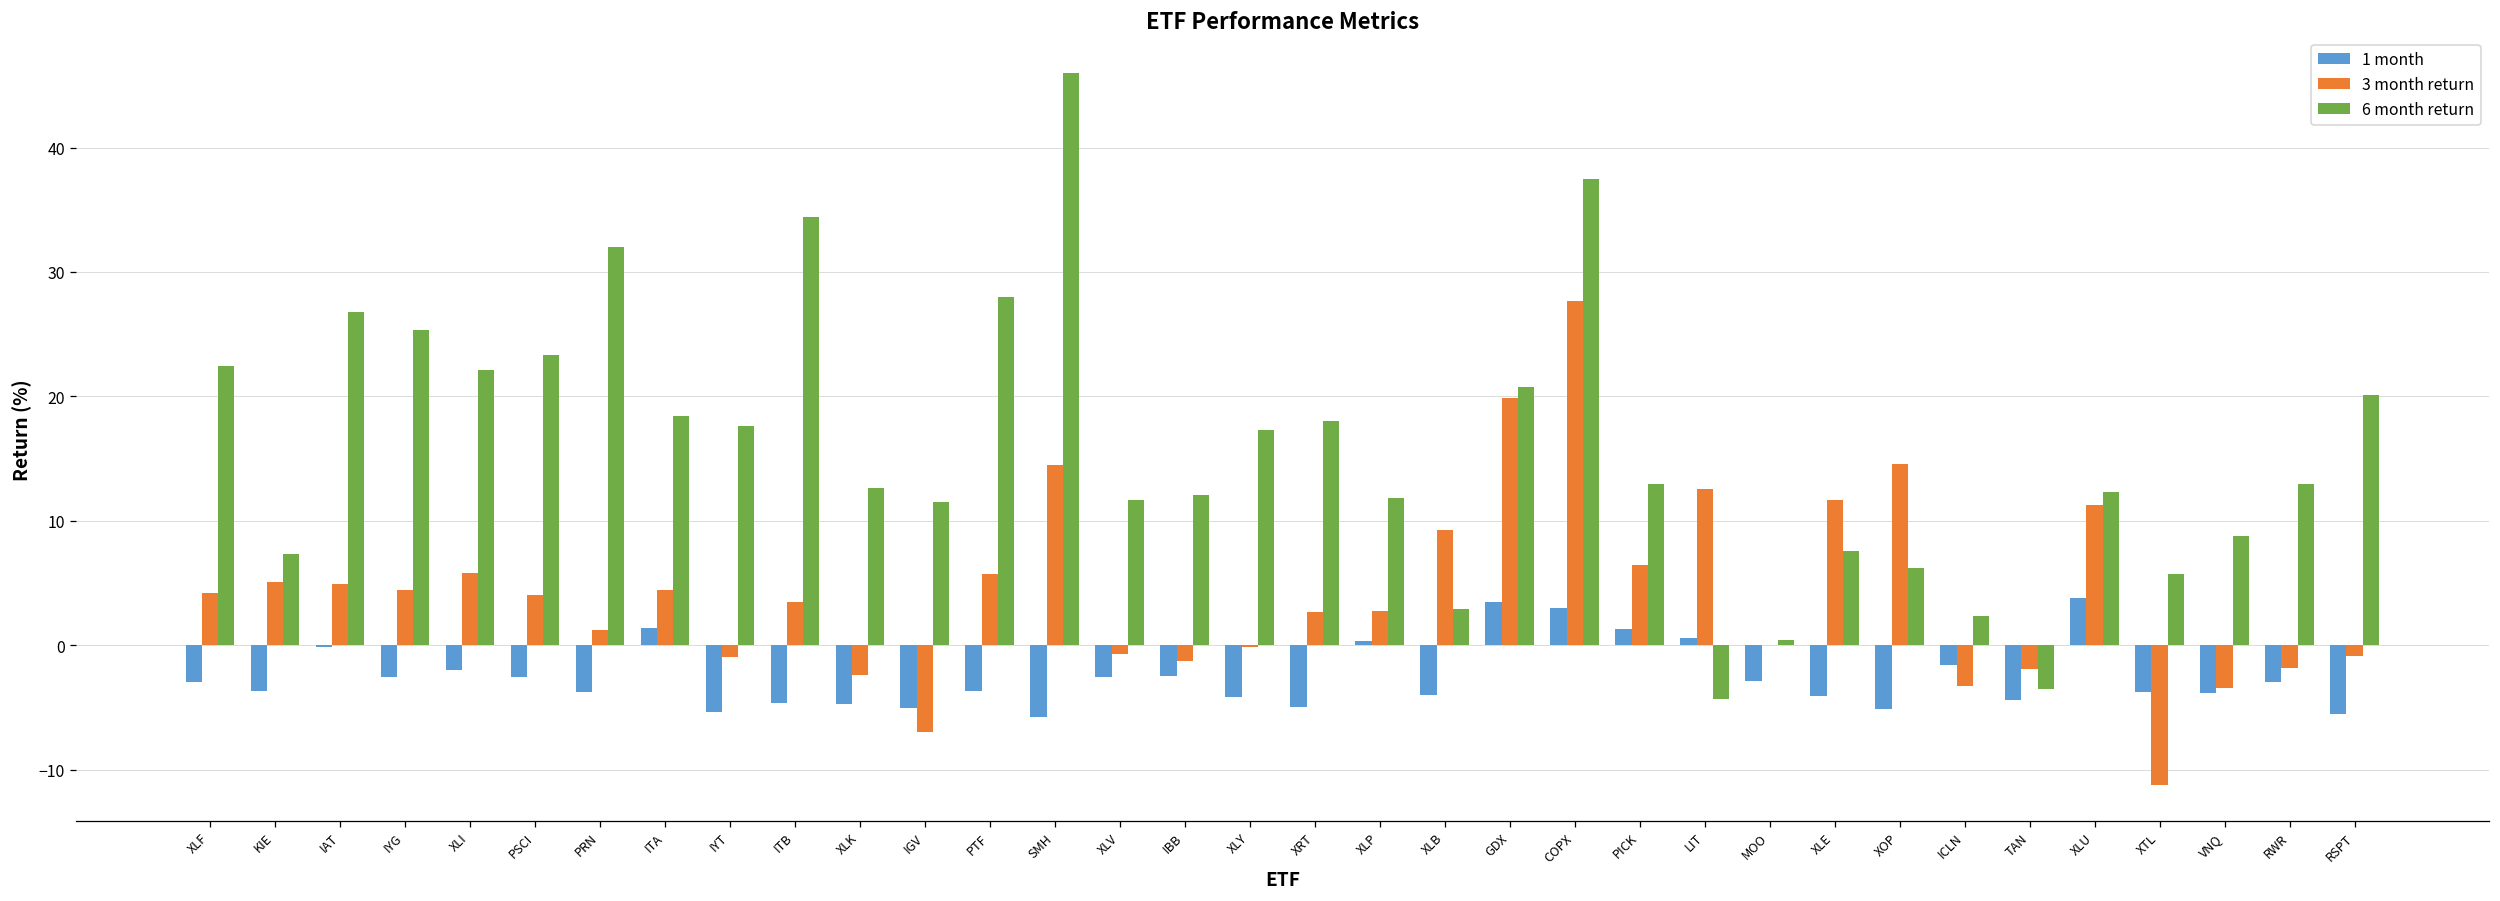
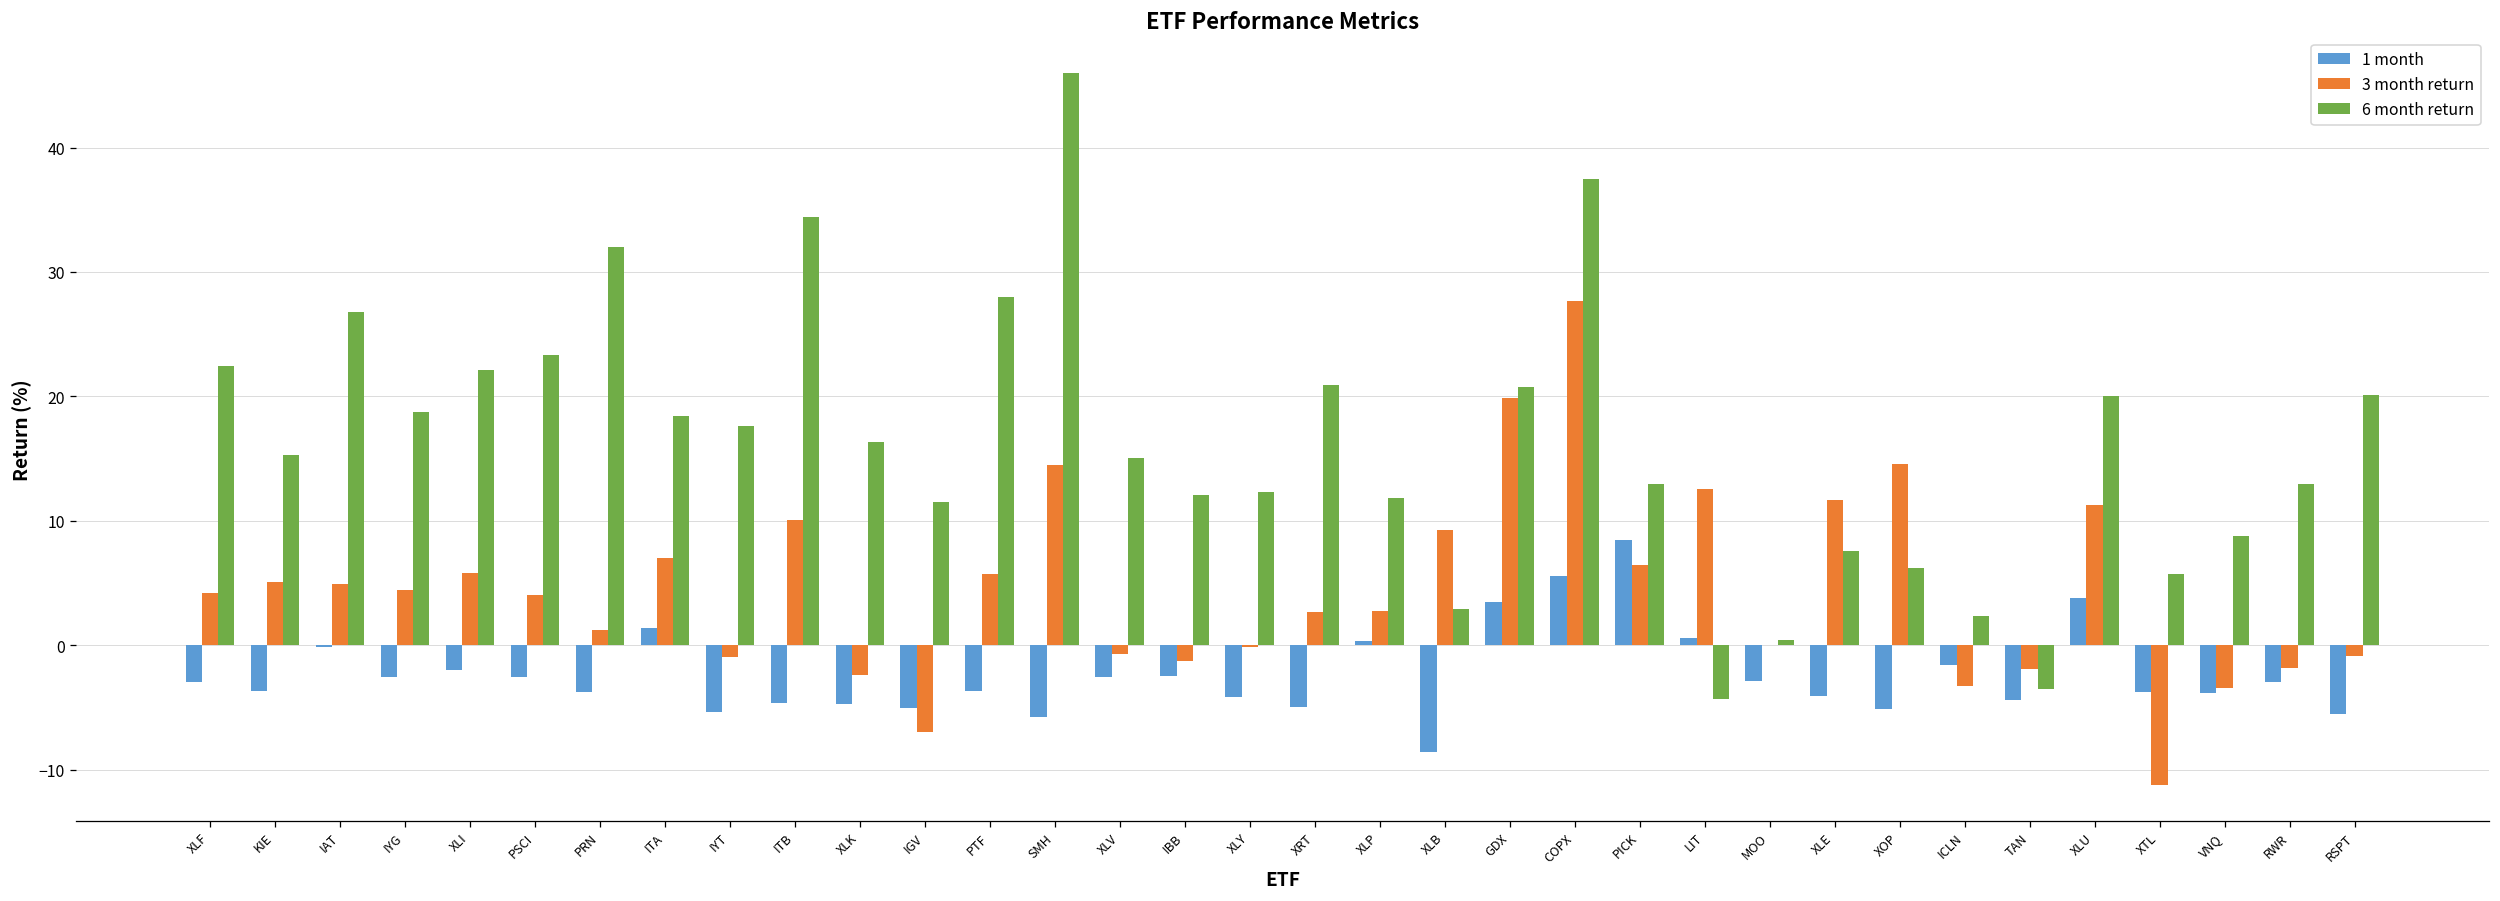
  {
    "1 month": {
      "XLF": -2.9,
      "KIE": -3.7,
      "IYG": -2.5,
      "XLI": -2.0,
      "PSCI": -2.6,
      "PRN": -3.8,
      "ITA": 1.4,
      "IYT": -5.3,
      "ITB": -4.6,
      "XLK": -4.7,
      "IGV": -5.0,
      "PTF": -3.7,
      "SMH": -5.8,
      "XLV": -2.6,
      "IBB": -2.4,
      "XLY": -4.1,
      "XRT": -4.9,
      "XLP": 0.4,
-     "XLB": -4.0,
+     "XLB": -8.5,
      "GDX": 3.5,
-     "COPX": 3.0,
-     "PICK": 1.3,
+     "COPX": 5.6,
+     "PICK": 8.5,
      "LIT": 0.6,
      "MOO": -2.8,
      "XLE": -4.0,
      "XOP": -5.1,
      "ICLN": -1.6,
      "TAN": -4.4,
      "XLU": 3.8,
      "XTL": -3.7,
      "VNQ": -3.8,
      "RWR": -3.0,
      "RSPT": -5.5
    },
    "3 month return": {
      "XLF": 4.2,
      "KIE": 5.1,
      "IAT": 4.9,
      "IYG": 4.4,
      "XLI": 5.8,
      "PSCI": 4.0,
      "PRN": 1.2,
-     "ITA": 4.4,
+     "ITA": 7.0,
      "IYT": -0.9,
-     "ITB": 3.5,
+     "ITB": 10.1,
      "XLK": -2.4,
      "IGV": -6.9,
      "PTF": 5.8,
      "SMH": 14.5,
      "XLV": -0.7,
      "IBB": -1.3,
      "XRT": 2.7,
      "XLP": 2.7,
      "XLB": 9.3,
      "GDX": 19.8,
      "COPX": 27.7,
      "PICK": 6.5,
      "LIT": 12.6,
      "XLE": 11.7,
      "XOP": 14.6,
      "ICLN": -3.3,
      "TAN": -1.9,
      "XLU": 11.3,
      "XTL": -11.2,
      "VNQ": -3.4,
      "RWR": -1.8,
      "RSPT": -0.9
    },
    "6 month return": {
      "XLF": 22.4,
-     "KIE": 7.4,
+     "KIE": 15.3,
      "IAT": 26.8,
-     "IYG": 25.3,
+     "IYG": 18.7,
      "XLI": 22.1,
      "PSCI": 23.3,
      "PRN": 32.0,
      "ITA": 18.5,
      "IYT": 17.7,
      "ITB": 34.4,
-     "XLK": 12.7,
+     "XLK": 16.4,
      "IGV": 11.5,
      "PTF": 28.0,
      "SMH": 46.0,
-     "XLV": 11.7,
+     "XLV": 15.0,
      "IBB": 12.0,
-     "XLY": 17.3,
-     "XRT": 18.0,
+     "XLY": 12.3,
+     "XRT": 20.9,
      "XLP": 11.8,
      "XLB": 2.9,
      "GDX": 20.8,
      "COPX": 37.5,
      "PICK": 13.0,
      "LIT": -4.3,
      "MOO": 0.4,
      "XLE": 7.6,
      "XOP": 6.2,
      "ICLN": 2.3,
      "TAN": -3.5,
-     "XLU": 12.3,
+     "XLU": 20.1,
      "XTL": 5.7,
      "VNQ": 8.8,
      "RWR": 13.0,
      "RSPT": 20.1
    }
  }
